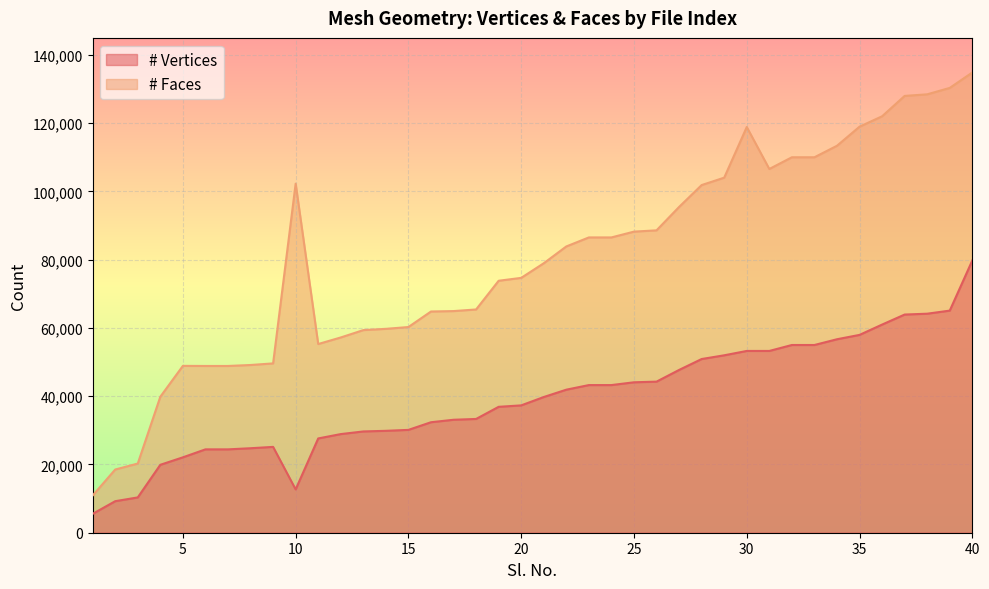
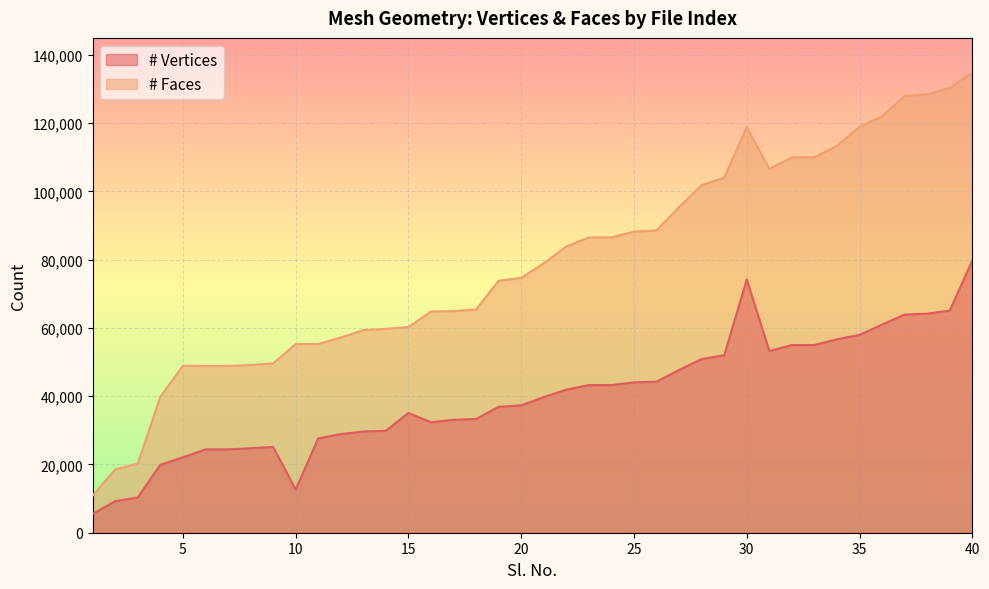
  {
    "# Vertices": {
      "5": "22,000",
      "10": "13,000",
-     "15": "30,000",
+     "15": "35,000",
      "20": "37,000",
      "25": "44,000",
-     "30": "53,000",
+     "30": "74,000",
      "35": "58,000",
      "40": "80,000"
    },
    "# Faces": {
      "5": "49,000",
-     "10": "102,000",
+     "10": "55,000",
      "15": "60,000",
      "20": "75,000",
      "25": "88,000",
      "30": "119,000",
      "35": "119,000",
      "40": "135,000"
    }
  }
